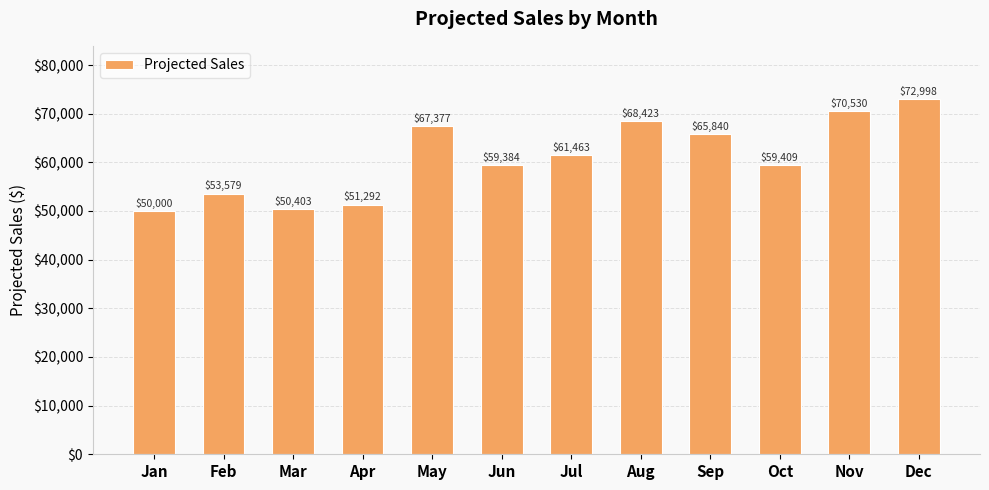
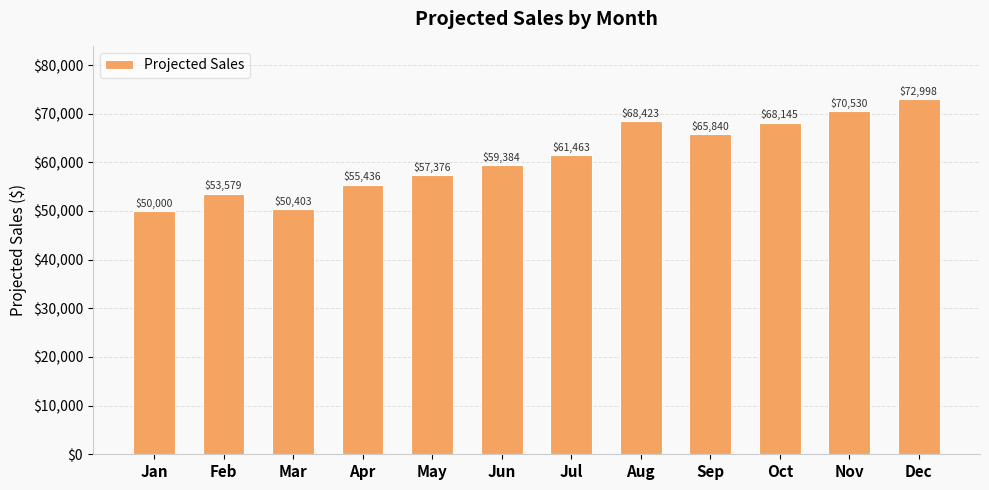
  {
    "Jan": "$50,000",
    "Feb": "$53,579",
    "Mar": "$50,403",
-   "Apr": "$51,292",
-   "May": "$67,377",
+   "Apr": "$55,436",
+   "May": "$57,376",
    "Jun": "$59,384",
    "Jul": "$61,463",
    "Aug": "$68,423",
    "Sep": "$65,840",
-   "Oct": "$59,409",
+   "Oct": "$68,145",
    "Nov": "$70,530",
    "Dec": "$72,998"
  }
